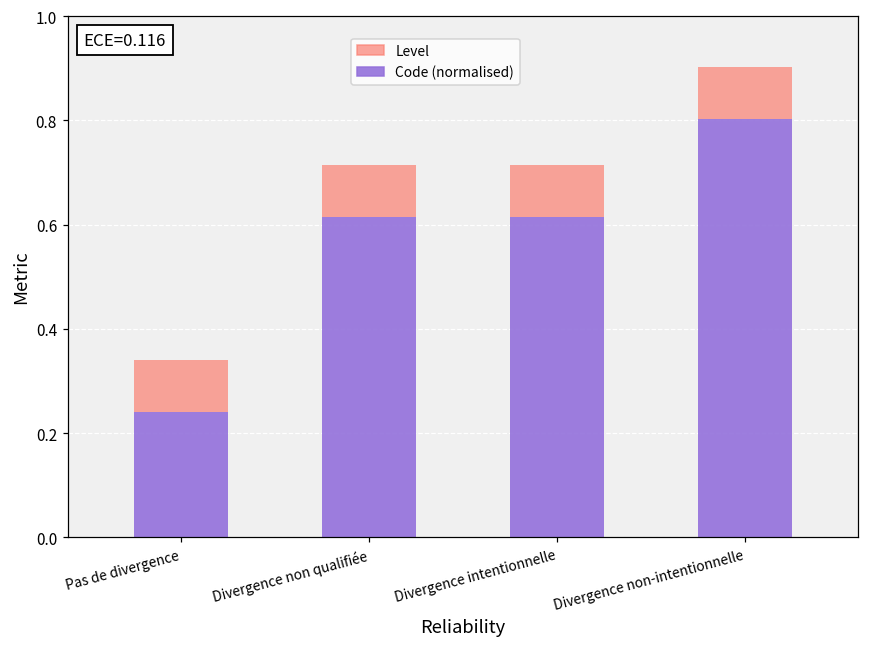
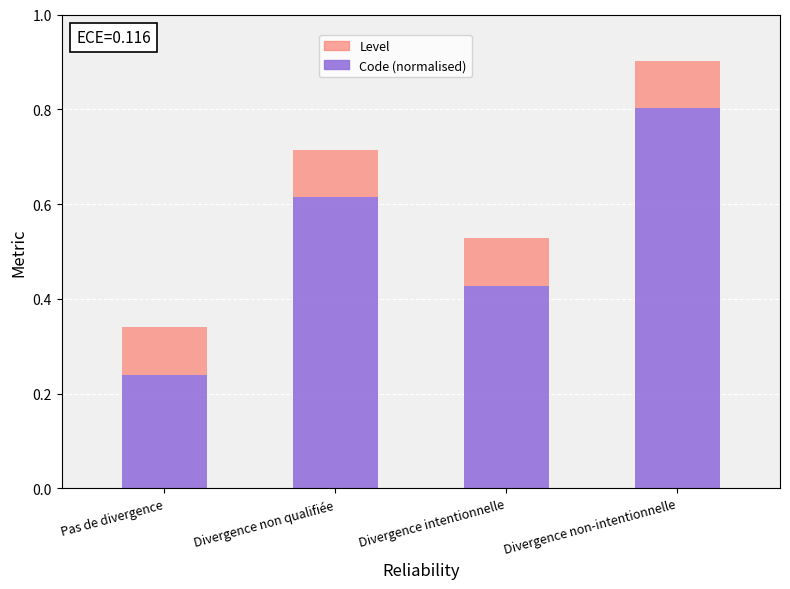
  {
    "Code (normalised)": {
      "Pas de divergence": 0.24,
      "Divergence non qualifiée": 0.62,
-     "Divergence intentionnelle": 0.62,
+     "Divergence intentionnelle": 0.43,
      "Divergence non-intentionnelle": 0.80
    },
    "Level": {
      "Pas de divergence": 0.10,
      "Divergence non qualifiée": 0.10,
      "Divergence intentionnelle": 0.10,
      "Divergence non-intentionnelle": 0.10
    }
  }
